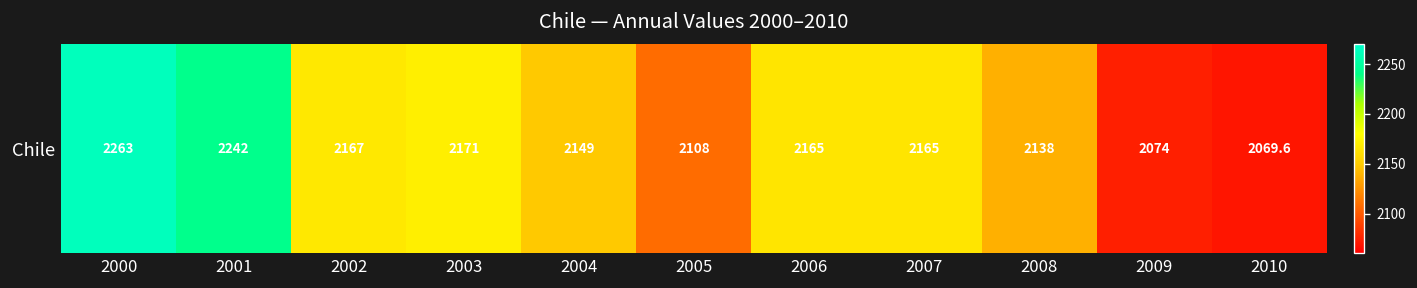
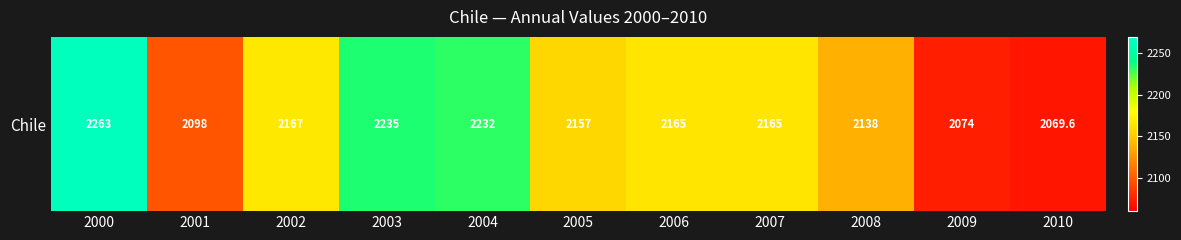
  {
    "Chile": {
      "2000": 2263,
-     "2001": 2242,
+     "2001": 2098,
      "2002": 2167,
-     "2003": 2171,
-     "2004": 2149,
-     "2005": 2108,
+     "2003": 2235,
+     "2004": 2232,
+     "2005": 2157,
      "2006": 2165,
      "2007": 2165,
      "2008": 2138,
      "2009": 2074,
      "2010": 2069.6
    }
  }
